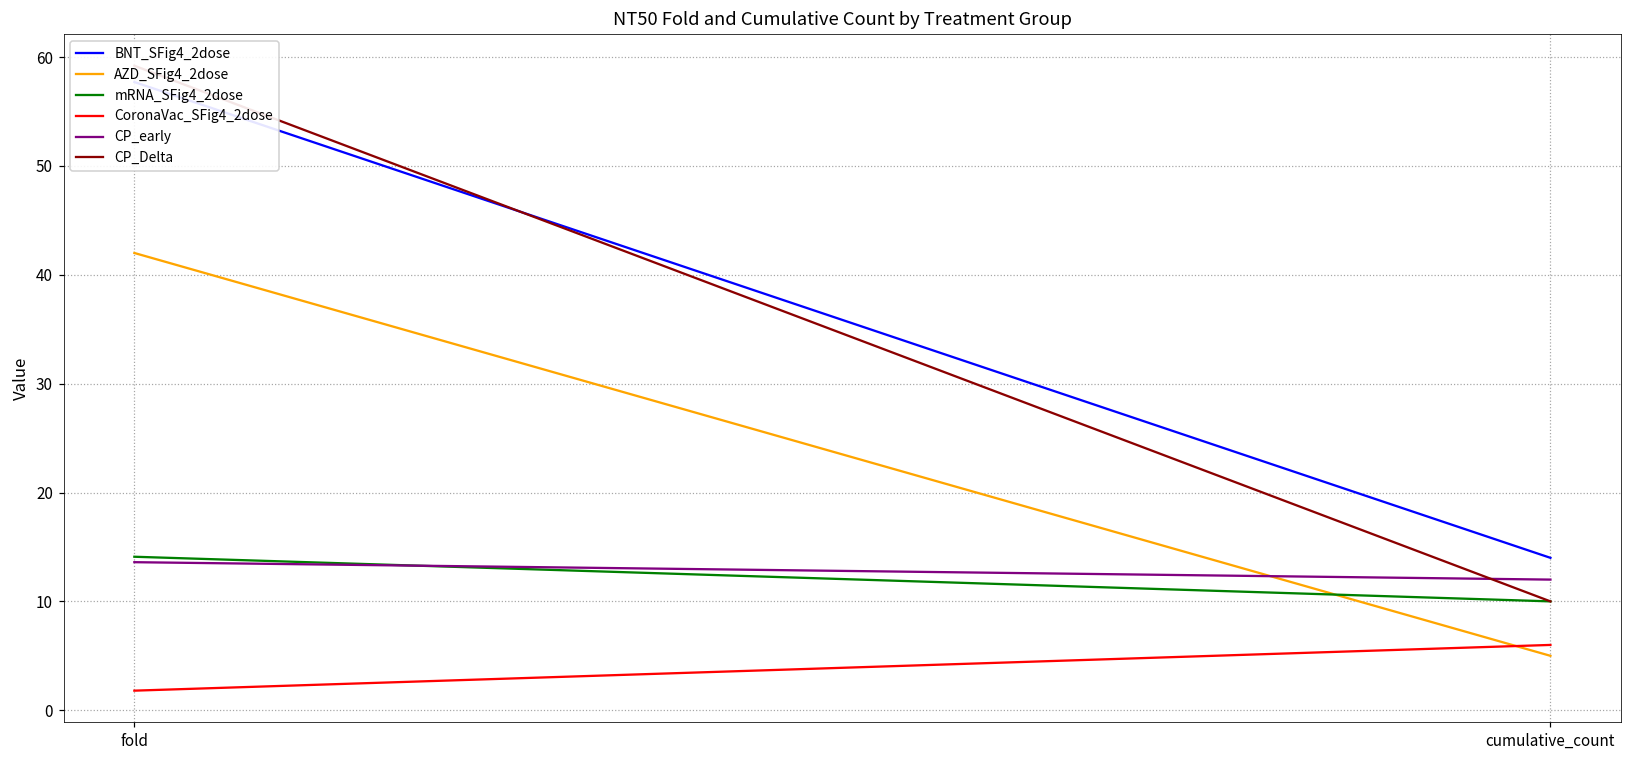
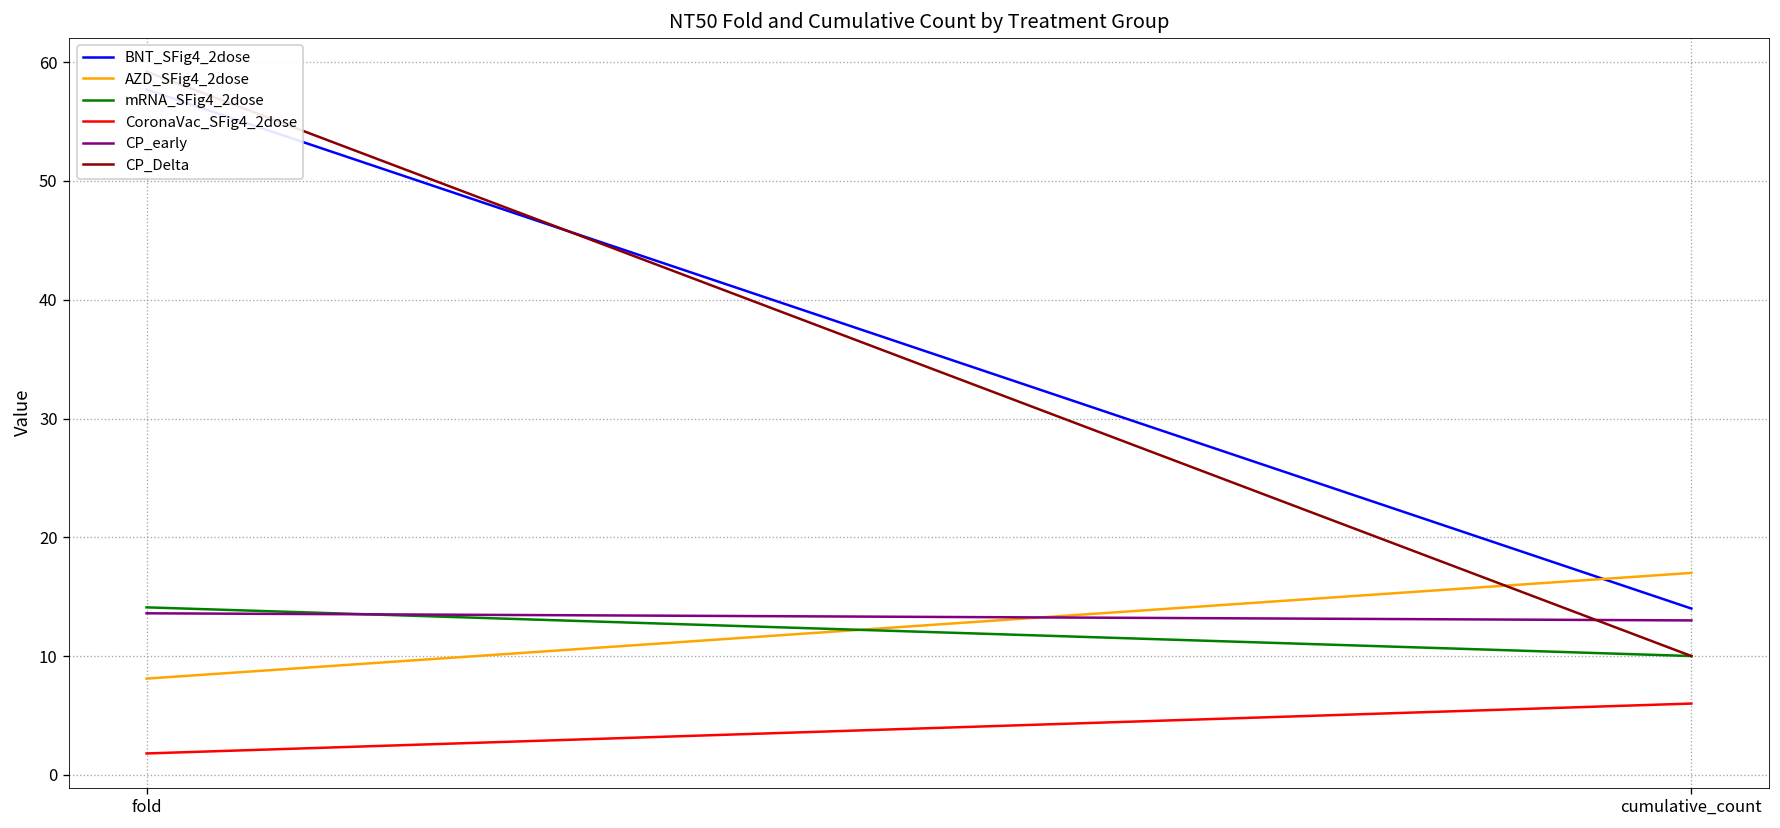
  {
    "BNT_SFig4_2dose": {
      "cumulative_count": 14
    },
    "AZD_SFig4_2dose": {
-     "fold": 42,
-     "cumulative_count": 5
+     "fold": 8,
+     "cumulative_count": 17
    },
    "mRNA_SFig4_2dose": {
      "fold": 14
    },
    "CoronaVac_SFig4_2dose": {
      "fold": 2,
      "cumulative_count": 6
    },
    "CP_early": {
      "fold": 14,
-     "cumulative_count": 12
+     "cumulative_count": 13
    }
  }
